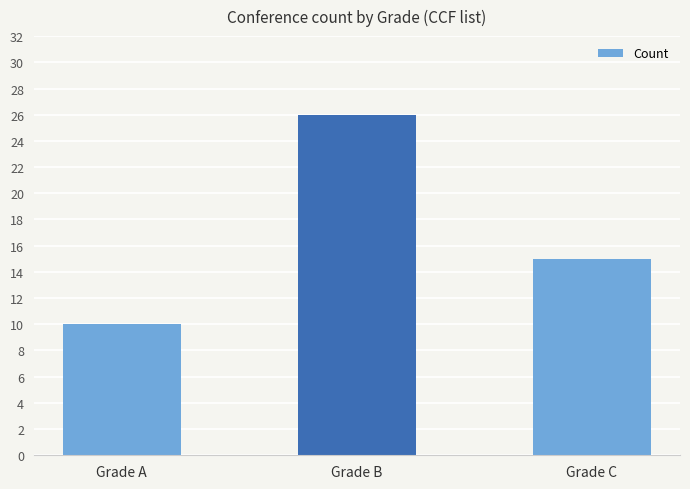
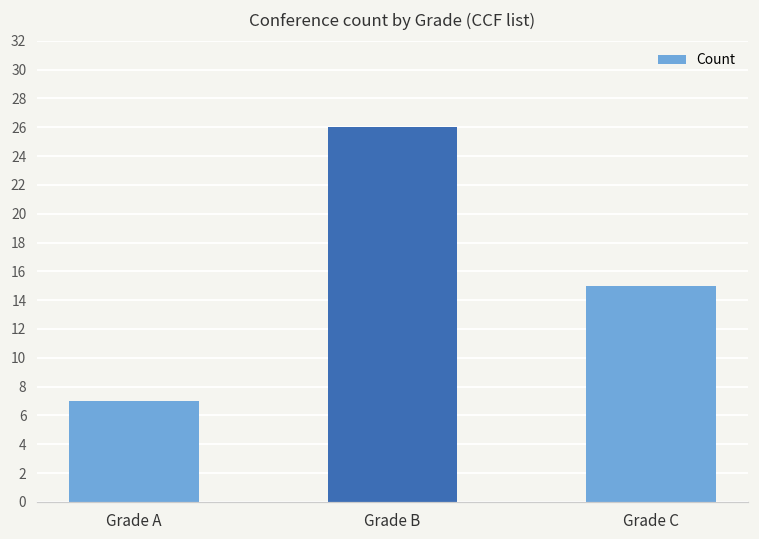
  {
-   "Grade A": 10,
+   "Grade A": 7,
    "Grade B": 26,
    "Grade C": 15
  }
